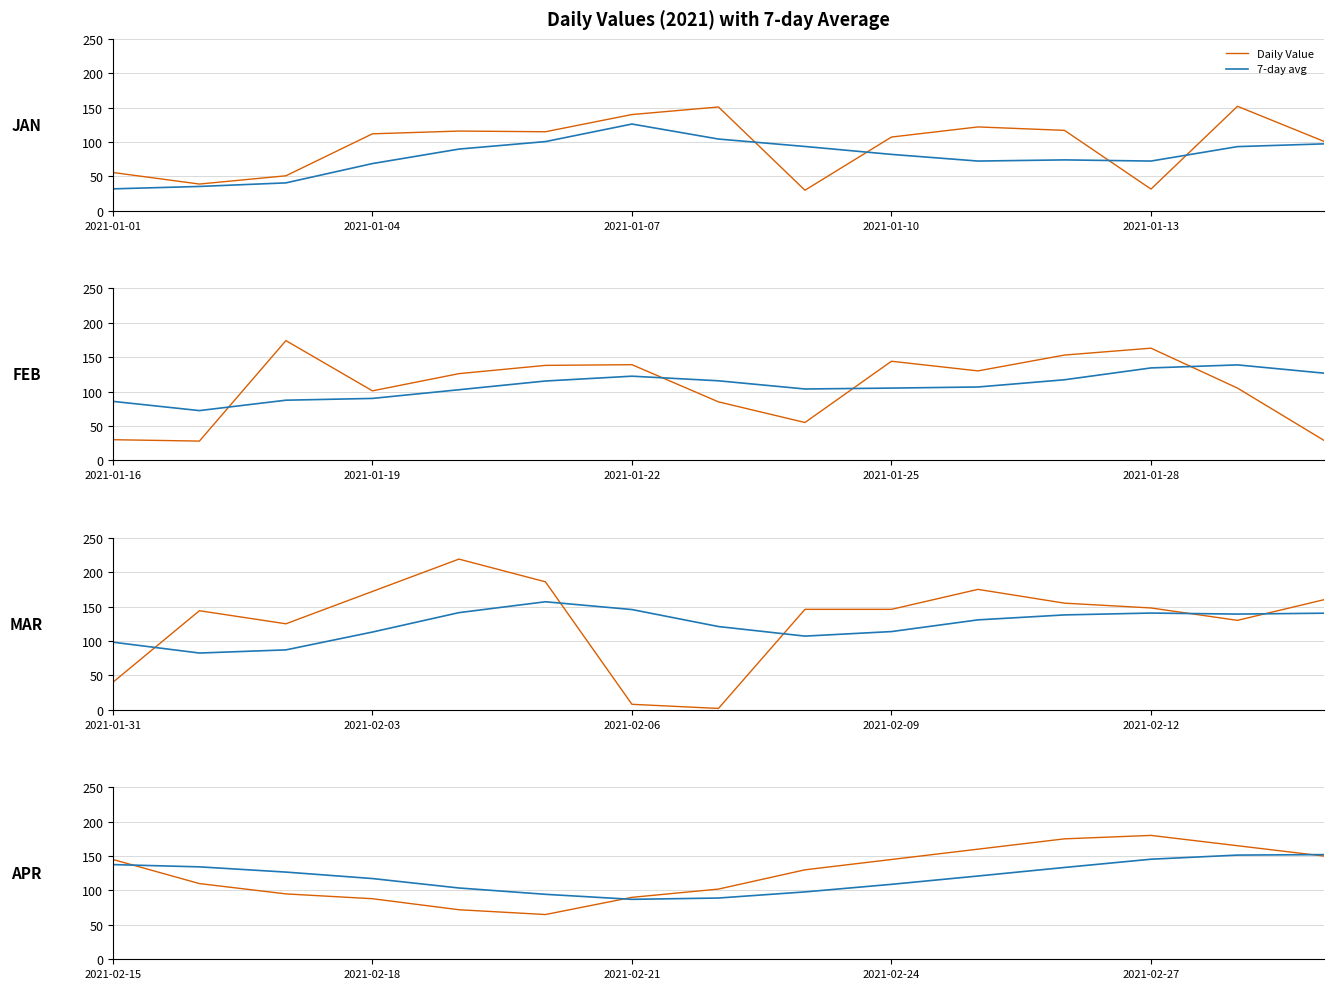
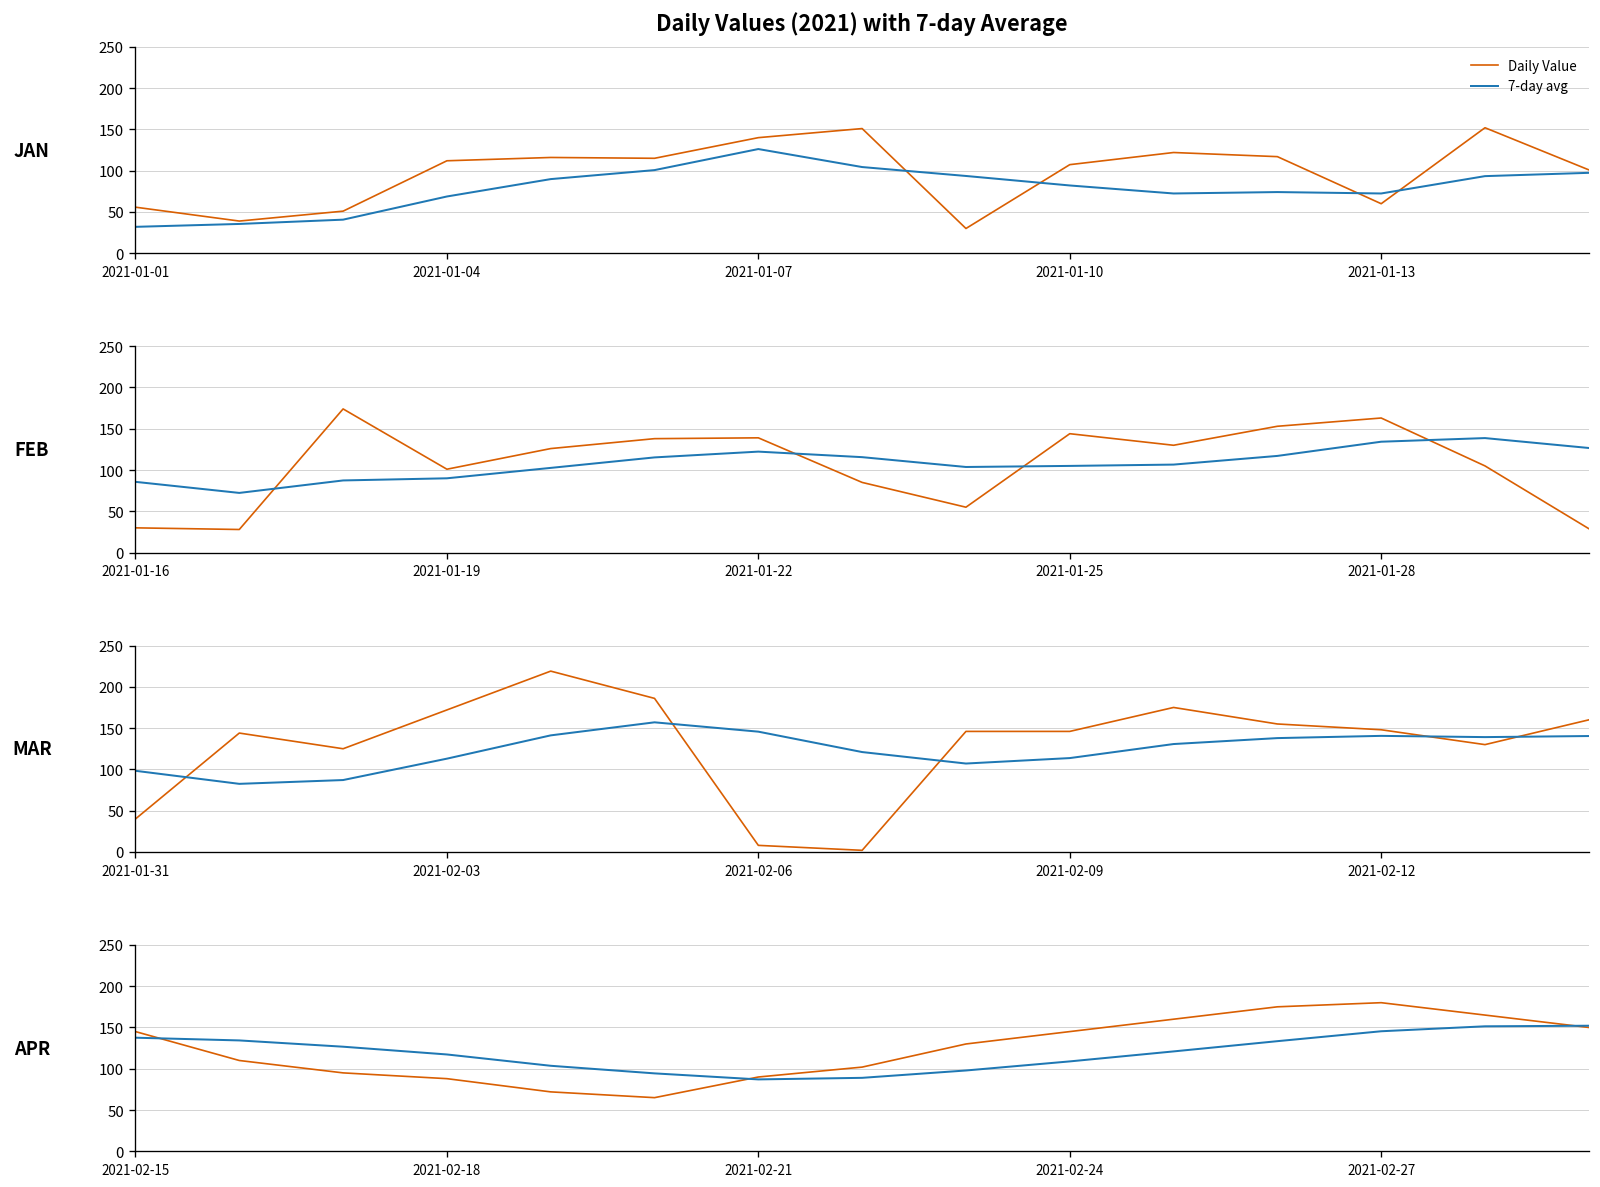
  {
    "Daily Values (2021) with 7-day Average": {
      "Daily Value": {
        "2021-01-01": 60,
        "2021-01-04": 110,
        "2021-01-07": 140,
        "2021-01-10": 110,
-       "2021-01-13": 30
+       "2021-01-13": 60
      },
      "7-day avg": {
        "2021-01-01": 30,
        "2021-01-04": 70,
        "2021-01-07": 130,
        "2021-01-10": 80,
        "2021-01-13": 70
      }
    }
  }
